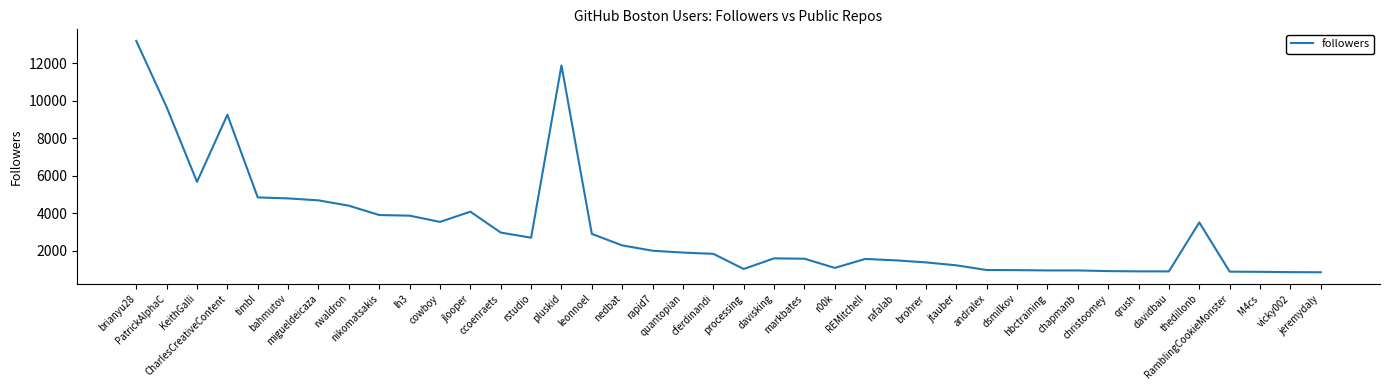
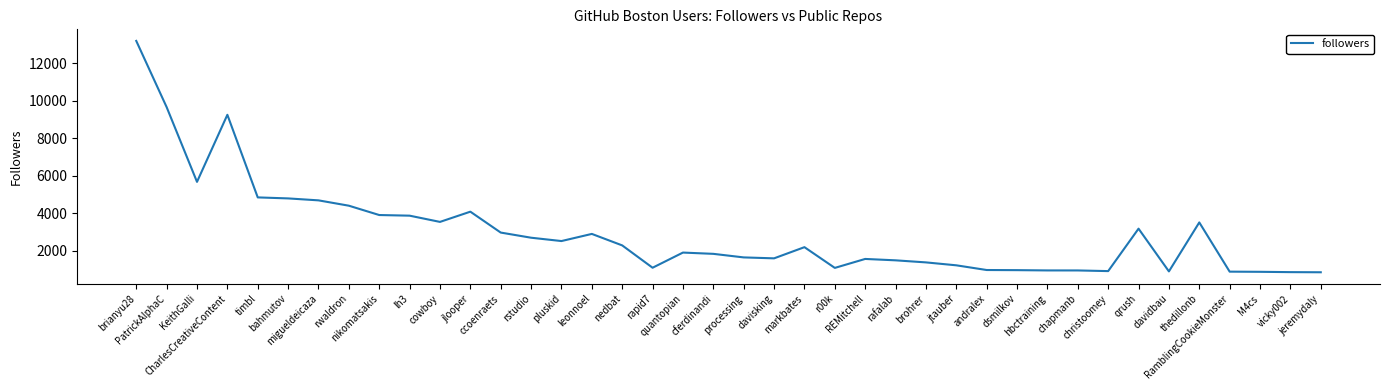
  {
    "brianyu28": 13200,
    "PatrickAlphaC": 9700,
    "KeithGalli": 5700,
    "CharlesCreativeContent": 9300,
    "timbl": 4900,
    "bahmutov": 4800,
    "migueldeicaza": 4700,
    "rwaldron": 4400,
    "nikomatsakis": 3900,
    "lh3": 3900,
    "cowboy": 3500,
    "jlooper": 4100,
    "ccoenraets": 3000,
    "rstudio": 2700,
-   "pluskid": 11900,
+   "pluskid": 2500,
    "leonnoel": 2900,
    "nedbat": 2300,
-   "rapid7": 2000,
+   "rapid7": 1100,
    "quantopian": 1900,
    "cferdinandi": 1800,
-   "processing": 1000,
+   "processing": 1600,
    "davisking": 1600,
-   "markbates": 1600,
+   "markbates": 2200,
    "r00k": 1100,
    "REMitchell": 1600,
    "rafalab": 1500,
    "brohrer": 1400,
    "jtauber": 1200,
    "andralex": 1000,
    "dsmilkov": 1000,
    "hbctraining": 1000,
    "chapmanb": 1000,
    "christoomey": 900,
-   "qrush": 900,
+   "qrush": 3200,
    "davidbau": 900,
    "thedillonb": 3500,
    "RamblingCookieMonster": 900,
    "M4cs": 900,
    "vicky002": 900,
    "jeremydaly": 900
  }
